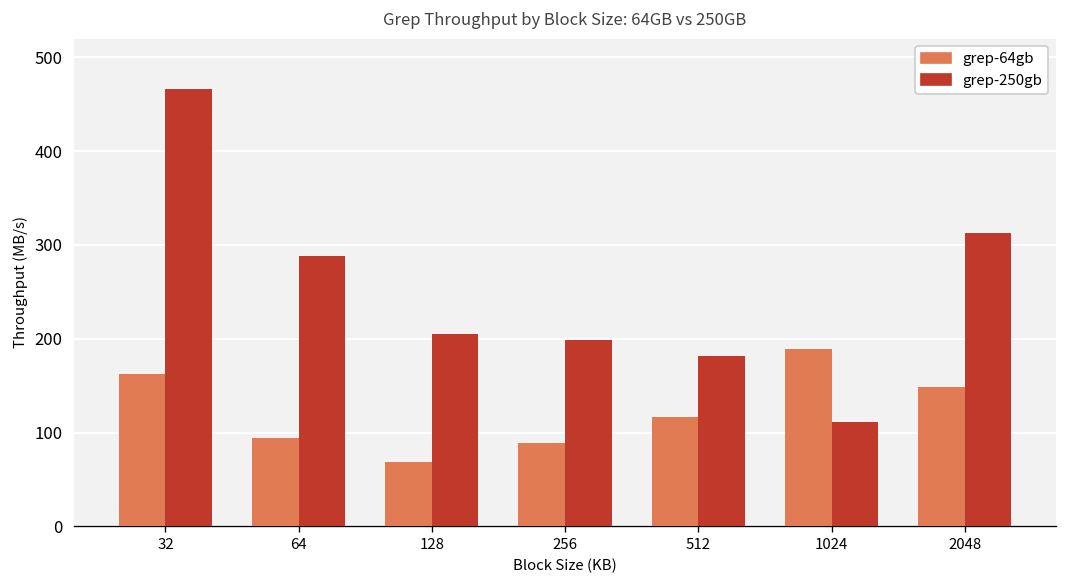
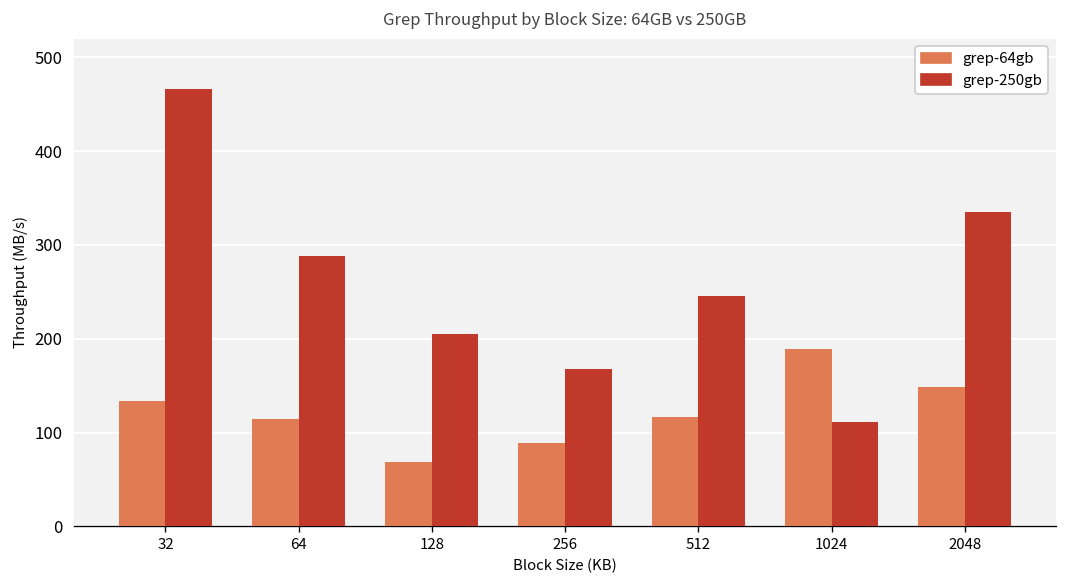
  {
    "grep-64gb": {
-     "32": 160,
-     "64": 90,
+     "32": 130,
+     "64": 110,
      "128": 70,
      "256": 90,
      "512": 120,
      "1024": 190,
      "2048": 150
    },
    "grep-250gb": {
      "32": 470,
      "64": 290,
      "128": 200,
-     "256": 200,
-     "512": 180,
+     "256": 170,
+     "512": 250,
      "1024": 110,
-     "2048": 310
+     "2048": 340
    }
  }
